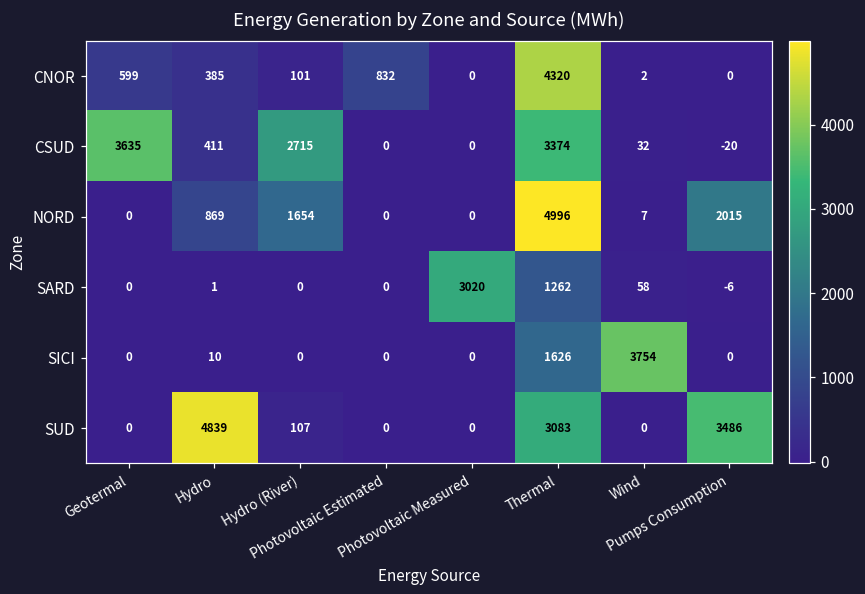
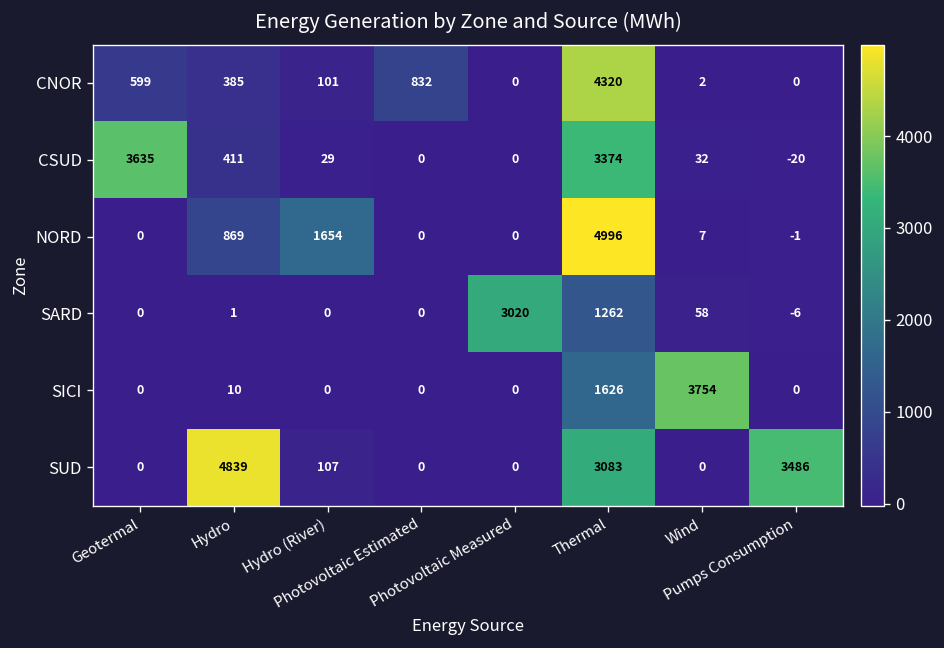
  {
    "CNOR": {
      "Geotermal": 599,
      "Hydro": 385,
      "Hydro (River)": 101,
      "Photovoltaic Estimated": 832,
      "Photovoltaic Measured": 0,
      "Thermal": 4320,
      "Wind": 2,
      "Pumps Consumption": 0
    },
    "CSUD": {
      "Geotermal": 3635,
      "Hydro": 411,
-     "Hydro (River)": 2715,
+     "Hydro (River)": 29,
      "Photovoltaic Estimated": 0,
      "Photovoltaic Measured": 0,
      "Thermal": 3374,
      "Wind": 32,
      "Pumps Consumption": -20
    },
    "NORD": {
      "Geotermal": 0,
      "Hydro": 869,
      "Hydro (River)": 1654,
      "Photovoltaic Estimated": 0,
      "Photovoltaic Measured": 0,
      "Thermal": 4996,
      "Wind": 7,
-     "Pumps Consumption": 2015
+     "Pumps Consumption": -1
    },
    "SARD": {
      "Geotermal": 0,
      "Hydro": 1,
      "Hydro (River)": 0,
      "Photovoltaic Estimated": 0,
      "Photovoltaic Measured": 3020,
      "Thermal": 1262,
      "Wind": 58,
      "Pumps Consumption": -6
    },
    "SICI": {
      "Geotermal": 0,
      "Hydro": 10,
      "Hydro (River)": 0,
      "Photovoltaic Estimated": 0,
      "Photovoltaic Measured": 0,
      "Thermal": 1626,
      "Wind": 3754,
      "Pumps Consumption": 0
    },
    "SUD": {
      "Geotermal": 0,
      "Hydro": 4839,
      "Hydro (River)": 107,
      "Photovoltaic Estimated": 0,
      "Photovoltaic Measured": 0,
      "Thermal": 3083,
      "Wind": 0,
      "Pumps Consumption": 3486
    }
  }
